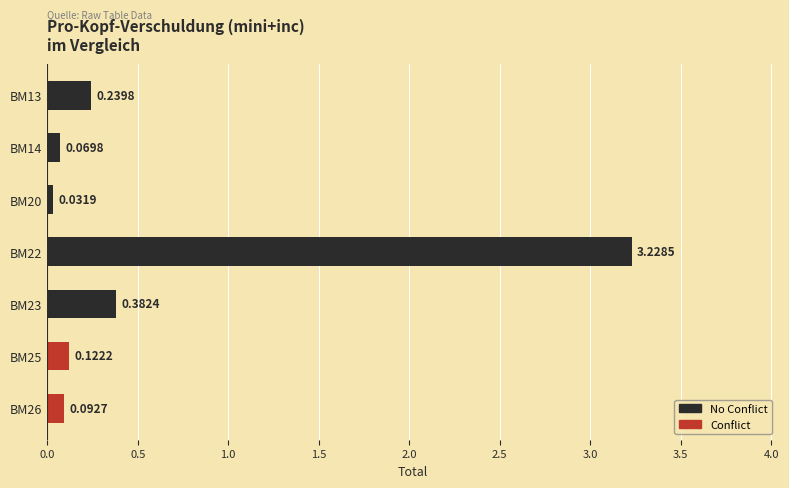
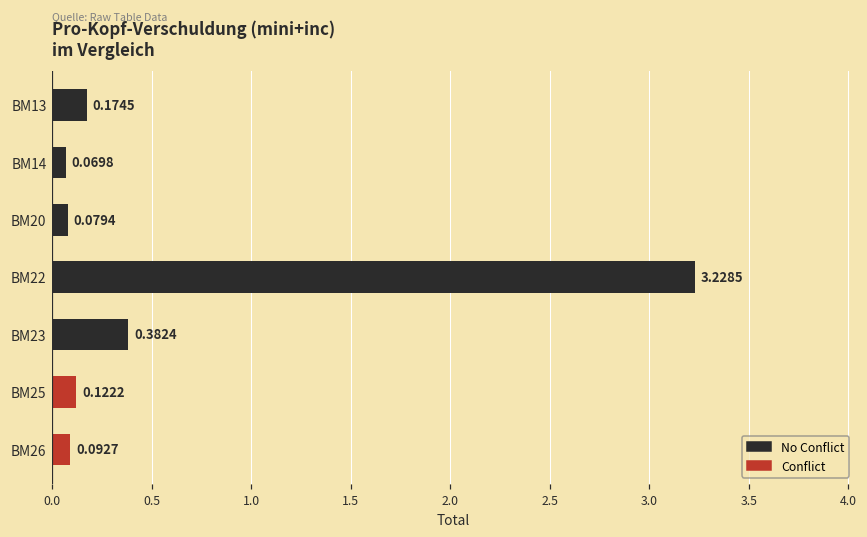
  {
-   "BM13": 0.2398,
+   "BM13": 0.1745,
    "BM14": 0.0698,
-   "BM20": 0.0319,
+   "BM20": 0.0794,
    "BM22": 3.2285,
    "BM23": 0.3824,
    "BM25": 0.1222,
    "BM26": 0.0927
  }
